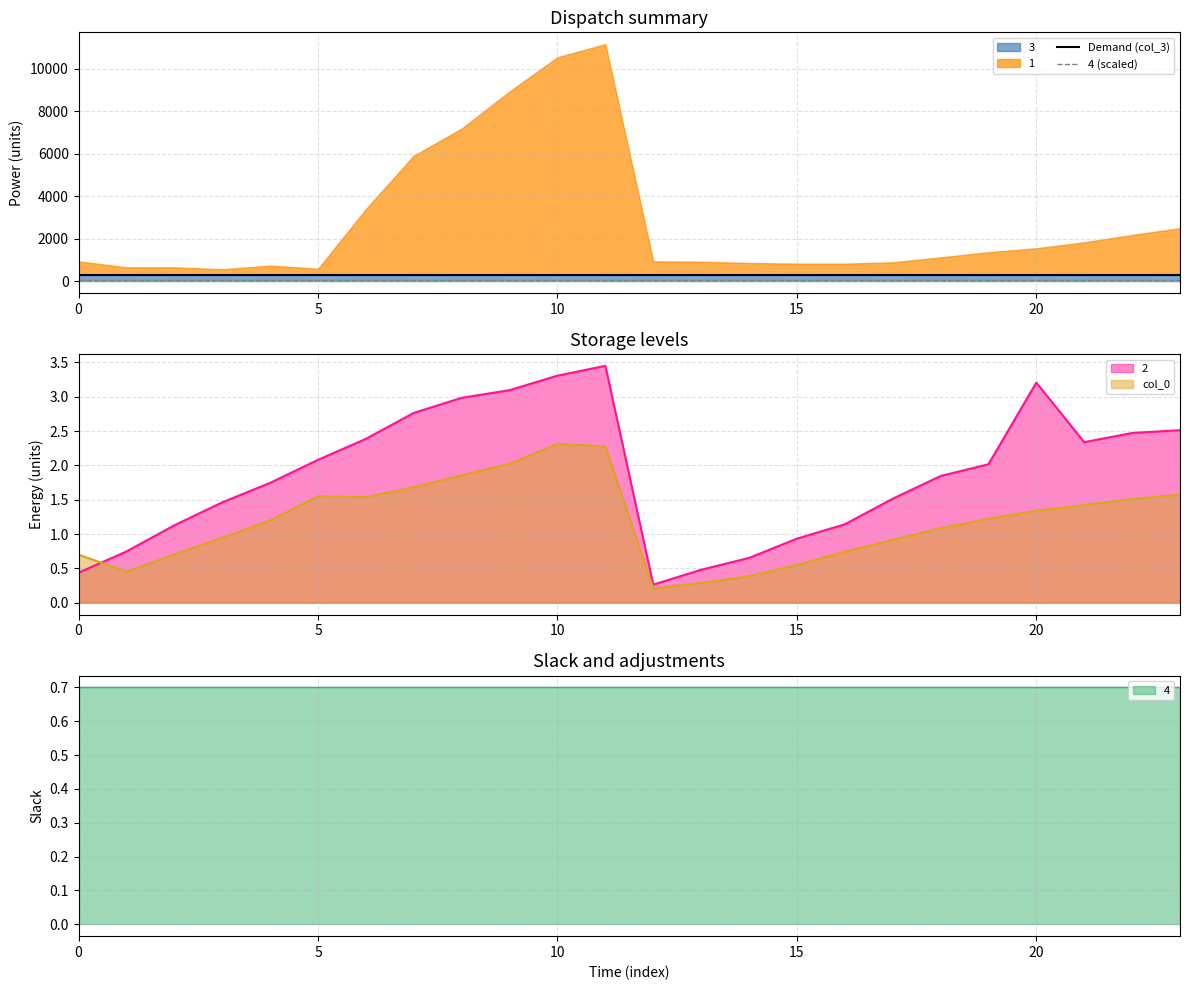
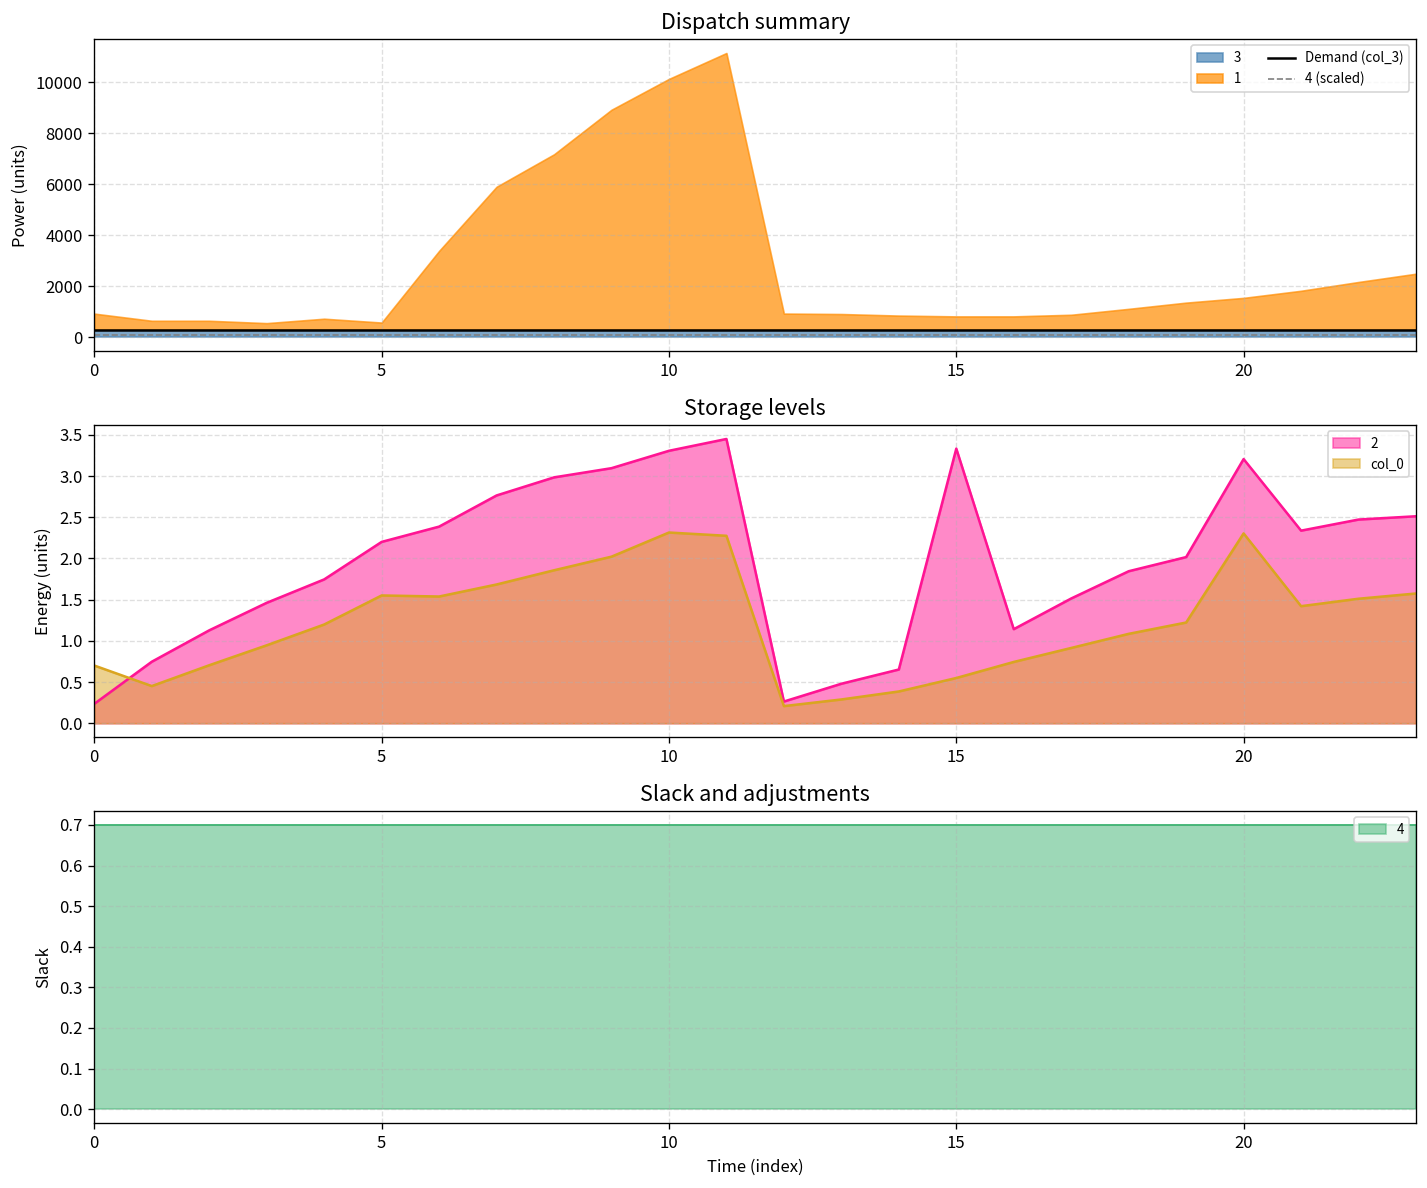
  {
    "Dispatch summary": {
      "3": {
        "0": 300,
        "5": 300,
        "10": 300,
        "15": 300,
        "20": 300
      },
      "4 (scaled)": {
        "0": 100,
        "5": 100,
        "10": 100,
        "15": 100,
        "20": 100
      },
      "1": {
        "0": 600,
        "5": 300,
-       "10": 10200,
+       "10": 9800,
        "15": 500,
        "20": 1200
      }
    },
    "Storage levels": {
      "2": {
-       "0": 0.4,
-       "5": 2.1,
+       "0": 0.2,
+       "5": 2.2,
        "10": 3.3,
-       "15": 0.9,
+       "15": 3.3,
        "20": 3.2
      },
      "col_0": {
        "0": 0.7,
        "5": 1.6,
        "10": 2.3,
        "15": 0.5,
-       "20": 1.3
+       "20": 2.3
      }
    },
    "Slack and adjustments": {
      "0": 0.70,
      "5": 0.70,
      "10": 0.70,
      "15": 0.70,
      "20": 0.70
    }
  }
